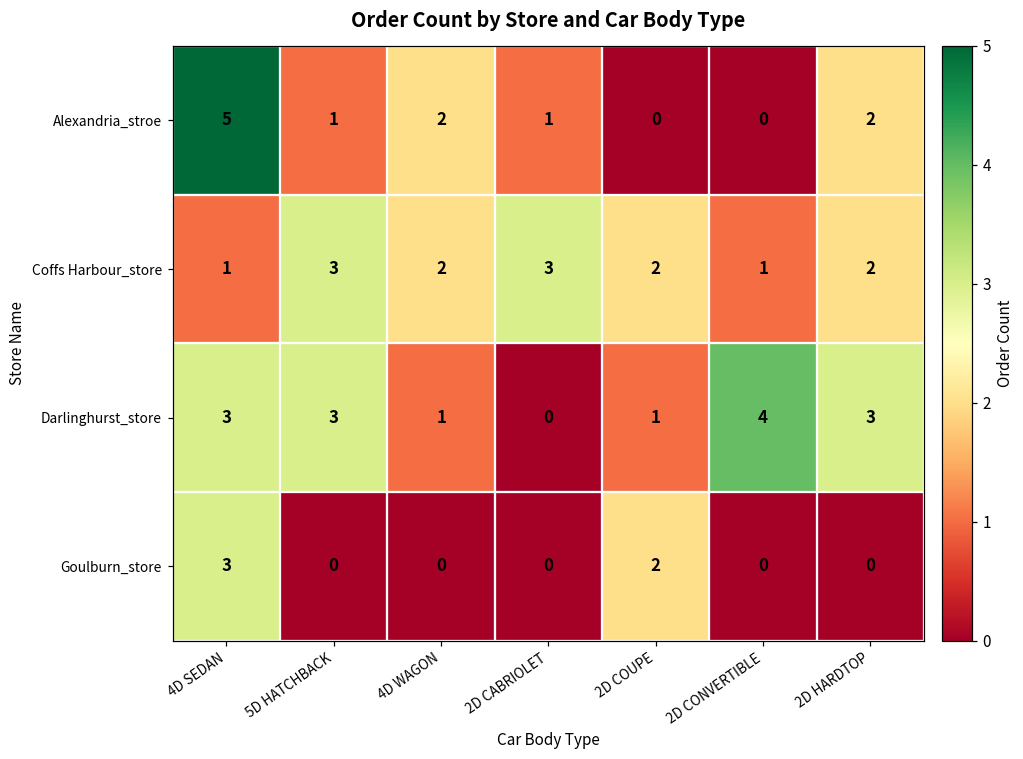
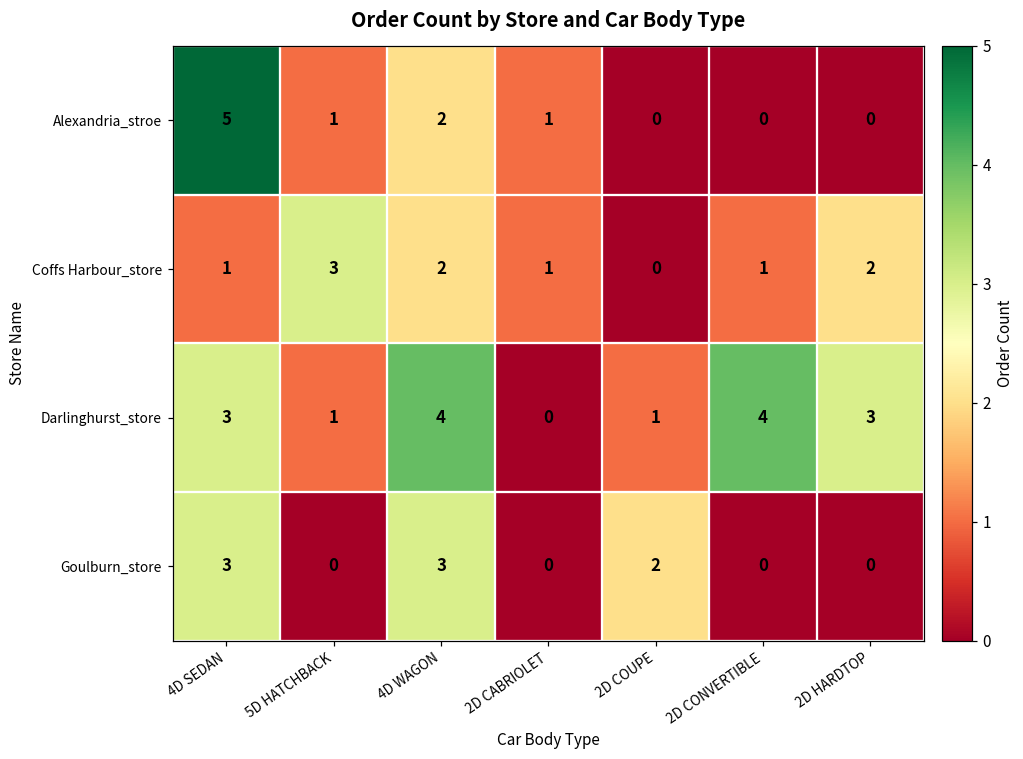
  {
    "Alexandria_stroe": {
      "4D SEDAN": 5,
      "5D HATCHBACK": 1,
      "4D WAGON": 2,
      "2D CABRIOLET": 1,
      "2D COUPE": 0,
      "2D CONVERTIBLE": 0,
-     "2D HARDTOP": 2
+     "2D HARDTOP": 0
    },
    "Coffs Harbour_store": {
      "4D SEDAN": 1,
      "5D HATCHBACK": 3,
      "4D WAGON": 2,
-     "2D CABRIOLET": 3,
-     "2D COUPE": 2,
+     "2D CABRIOLET": 1,
+     "2D COUPE": 0,
      "2D CONVERTIBLE": 1,
      "2D HARDTOP": 2
    },
    "Darlinghurst_store": {
      "4D SEDAN": 3,
-     "5D HATCHBACK": 3,
-     "4D WAGON": 1,
+     "5D HATCHBACK": 1,
+     "4D WAGON": 4,
      "2D CABRIOLET": 0,
      "2D COUPE": 1,
      "2D CONVERTIBLE": 4,
      "2D HARDTOP": 3
    },
    "Goulburn_store": {
      "4D SEDAN": 3,
      "5D HATCHBACK": 0,
-     "4D WAGON": 0,
+     "4D WAGON": 3,
      "2D CABRIOLET": 0,
      "2D COUPE": 2,
      "2D CONVERTIBLE": 0,
      "2D HARDTOP": 0
    }
  }
